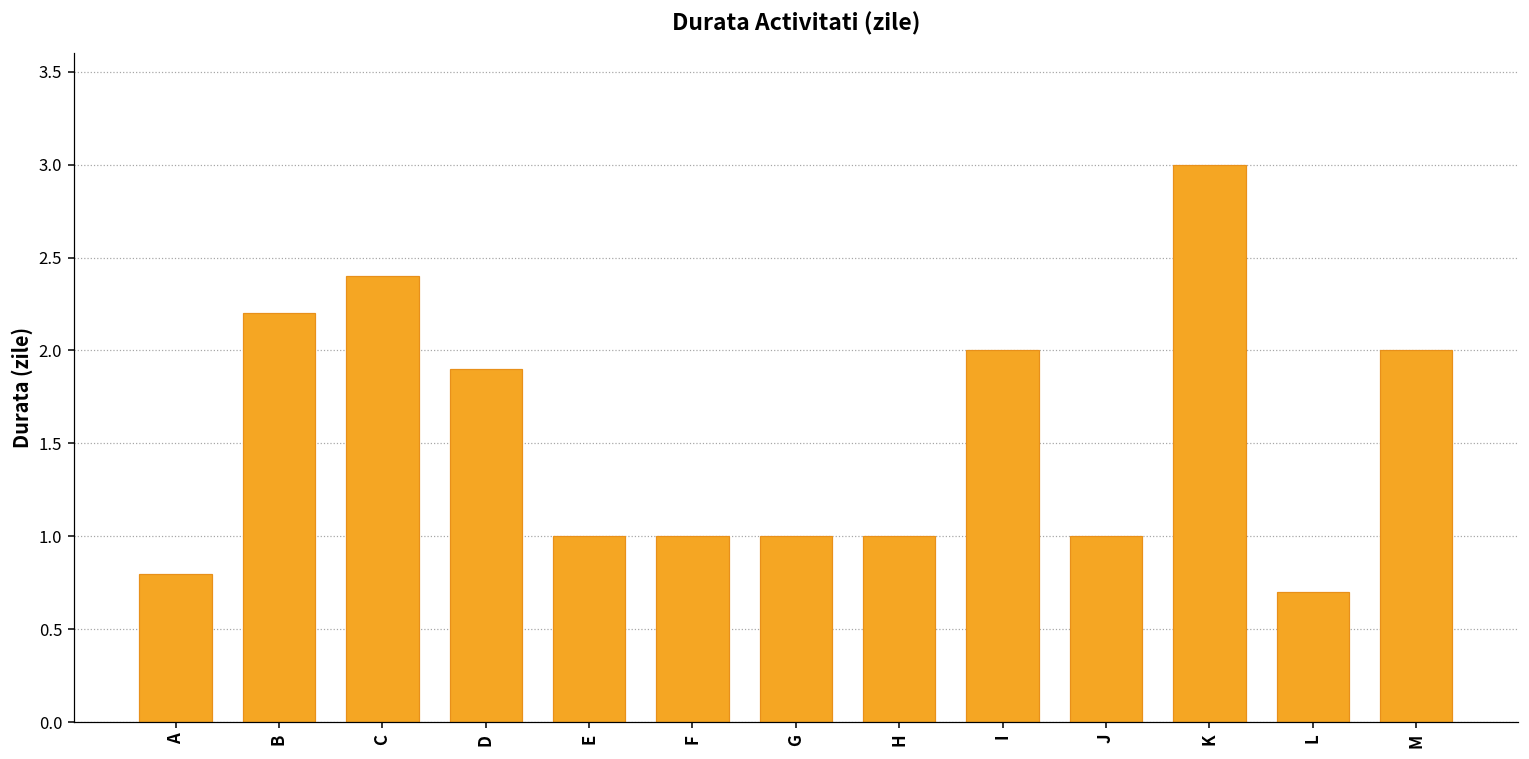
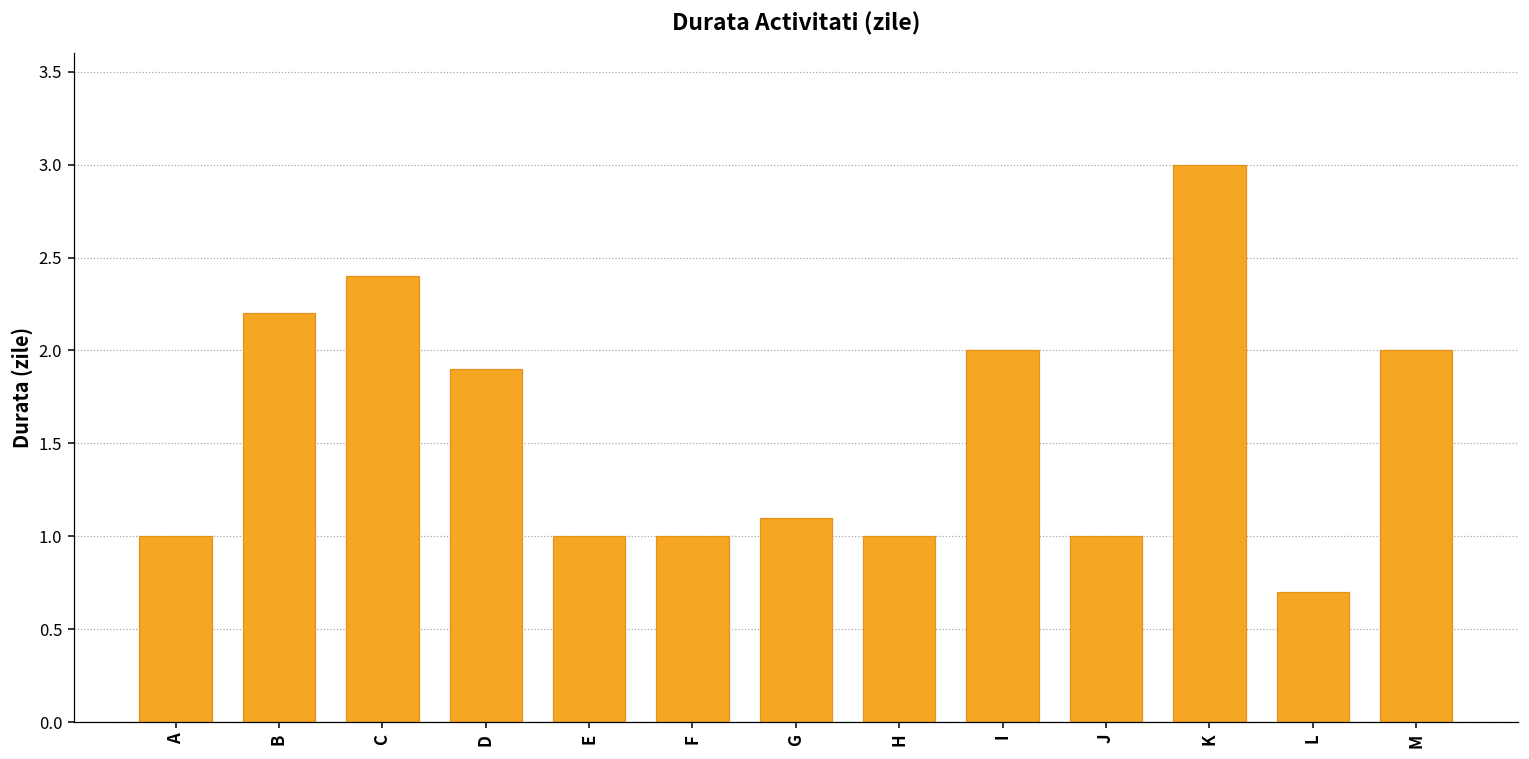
  {
-   "A": 0.8,
+   "A": 1.0,
    "B": 2.2,
    "C": 2.4,
    "D": 1.9,
    "E": 1.0,
    "F": 1.0,
-   "G": 1.0,
+   "G": 1.1,
    "H": 1.0,
    "I": 2.0,
    "J": 1.0,
    "K": 3.0,
    "L": 0.7,
    "M": 2.0
  }
